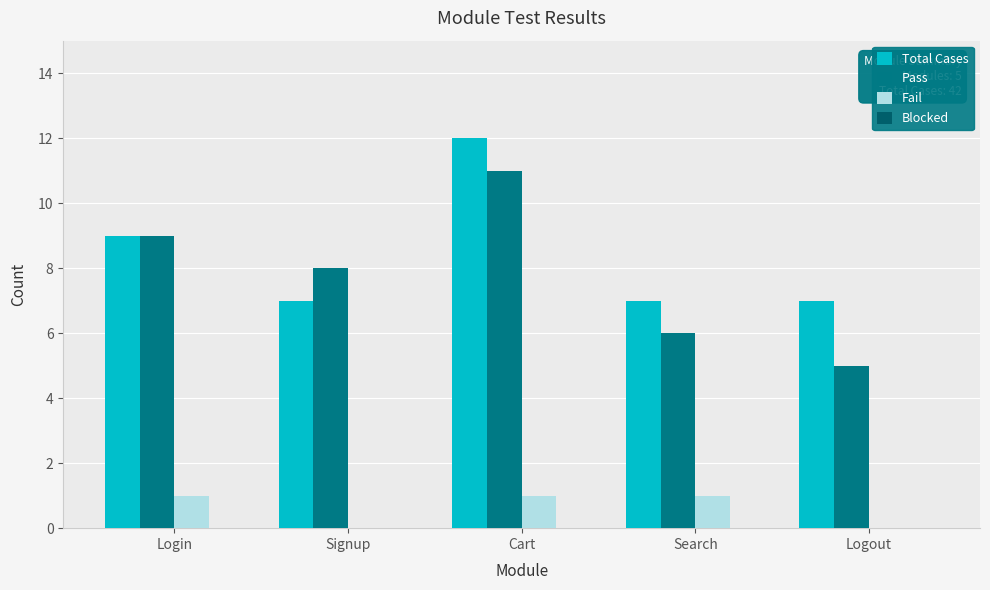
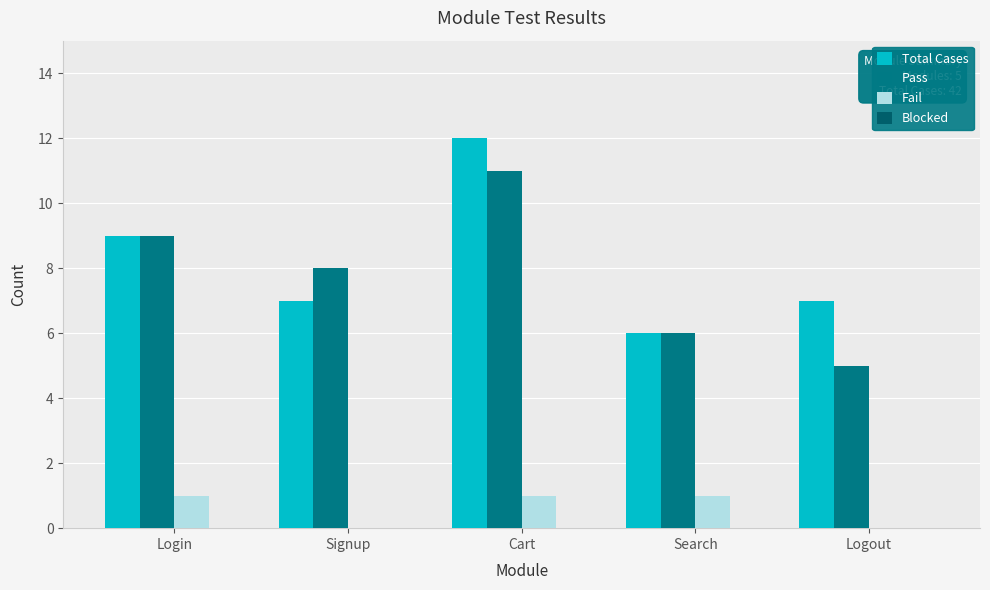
  {
    "Total Cases": {
      "Login": 9,
      "Signup": 7,
      "Cart": 12,
-     "Search": 7,
+     "Search": 6,
      "Logout": 7
    },
    "Fail": {
      "Login": 1,
      "Signup": 0,
      "Cart": 1,
      "Search": 1,
      "Logout": 0
    }
  }
